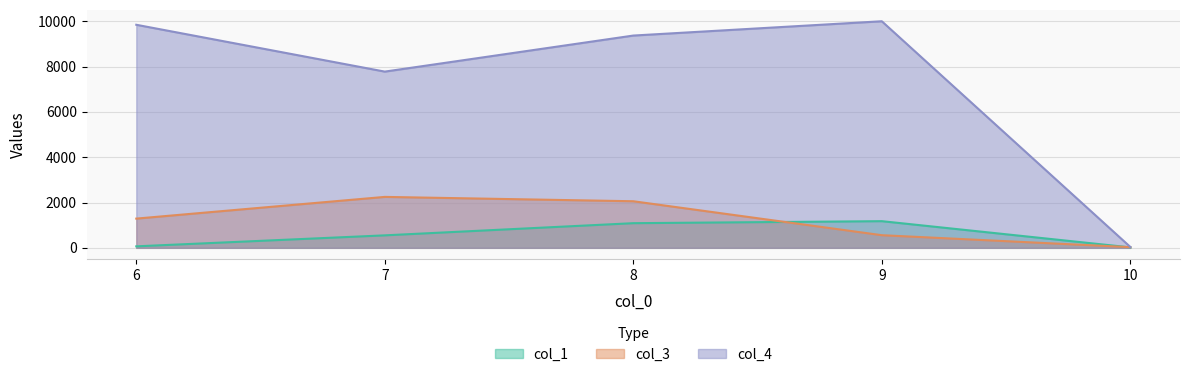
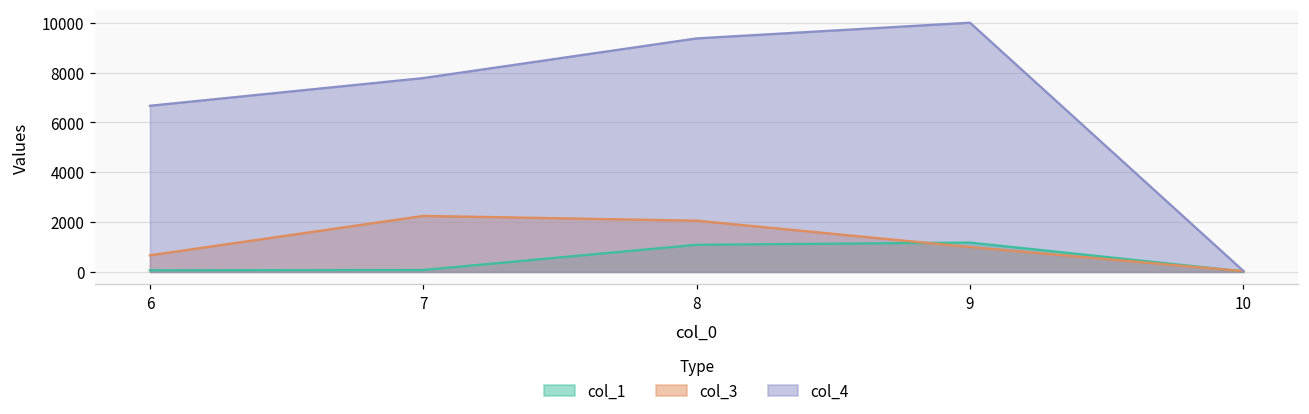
  {
    "col_1": {
      "6": 100,
-     "7": 600,
+     "7": 100,
      "8": 1100,
      "9": 1200
    },
    "col_3": {
-     "6": 1300,
+     "6": 700,
      "7": 2200,
      "8": 2100,
-     "9": 600
+     "9": 1000
    },
    "col_4": {
-     "6": 9800,
+     "6": 6700,
      "7": 7800,
      "8": 9400,
      "9": 10000
    }
  }
